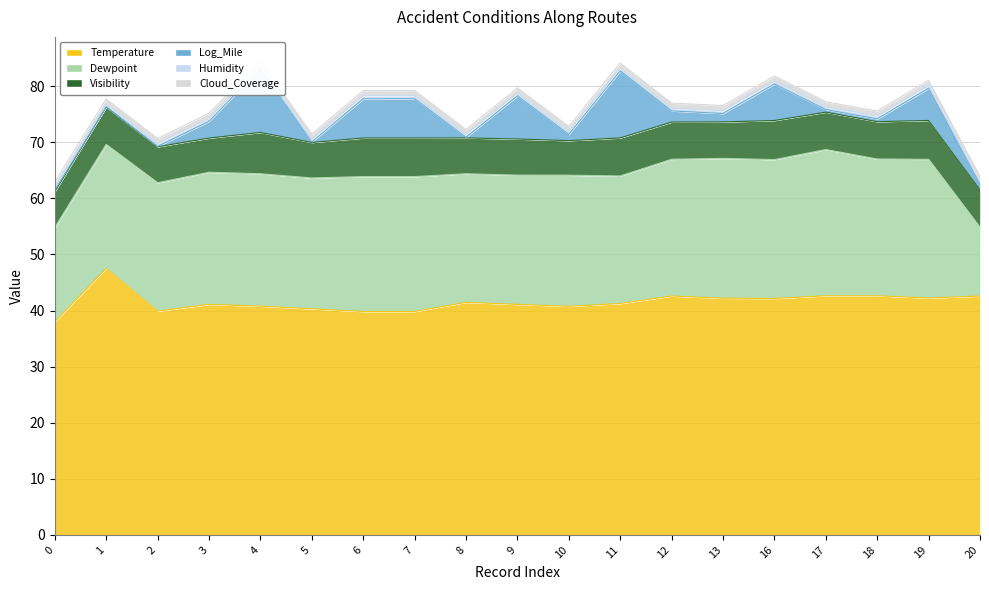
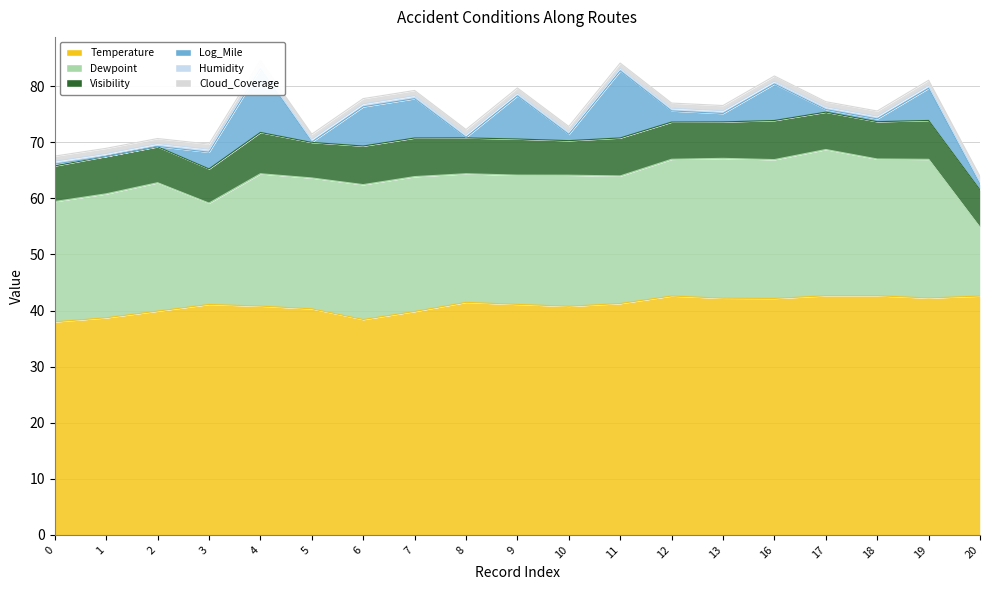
  {
    "Temperature": {
      "0": 38,
-     "1": 48,
+     "1": 39,
      "2": 40,
      "3": 41,
      "4": 41,
      "5": 40,
-     "6": 40,
+     "6": 38,
      "7": 40,
      "8": 41,
      "9": 41,
      "10": 41,
      "11": 41,
      "12": 43,
      "13": 42,
      "16": 42,
      "17": 43,
      "18": 43,
      "19": 42,
      "20": 43
    },
    "Dewpoint": {
-     "0": 17,
+     "0": 21,
      "1": 22,
      "2": 23,
-     "3": 24,
+     "3": 18,
      "4": 24,
      "5": 23,
      "6": 24,
      "7": 24,
      "8": 23,
      "9": 23,
      "10": 23,
      "11": 23,
      "12": 24,
      "13": 25,
      "16": 25,
      "17": 26,
      "18": 24,
      "19": 25,
      "20": 12
    },
    "Visibility": {
      "3": 6,
      "4": 7,
      "6": 7,
      "7": 7,
      "9": 6,
      "10": 6,
      "11": 7,
      "12": 7,
      "13": 7,
      "16": 7,
      "18": 7,
      "19": 7,
      "20": 7
    },
    "Log_Mile": {
      "3": 3,
      "6": 7,
      "7": 7,
      "9": 8,
      "10": 1,
      "11": 12,
      "12": 2,
      "13": 2,
      "16": 7,
      "18": 1,
      "19": 6,
      "20": 1
    }
  }
